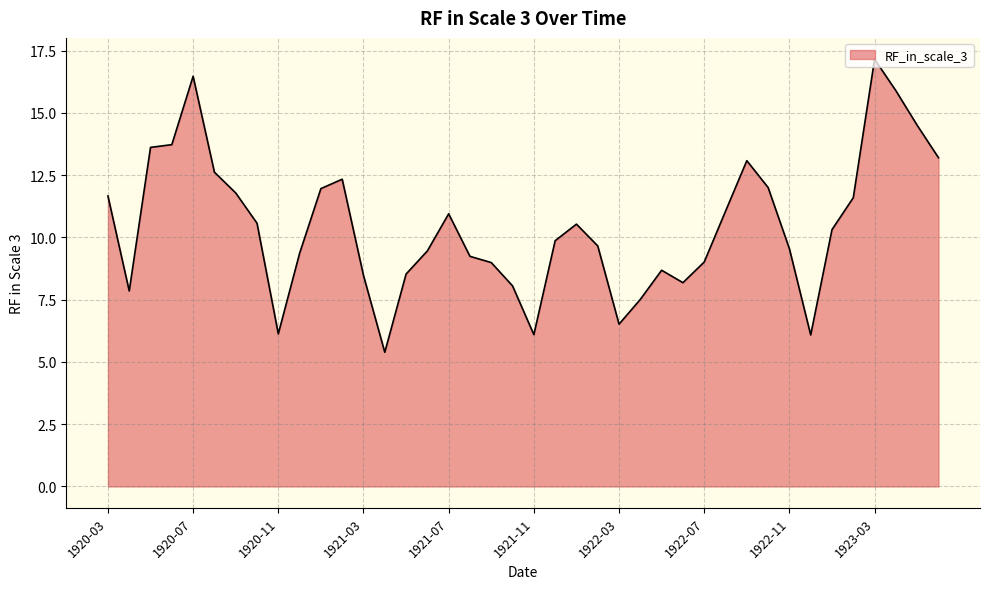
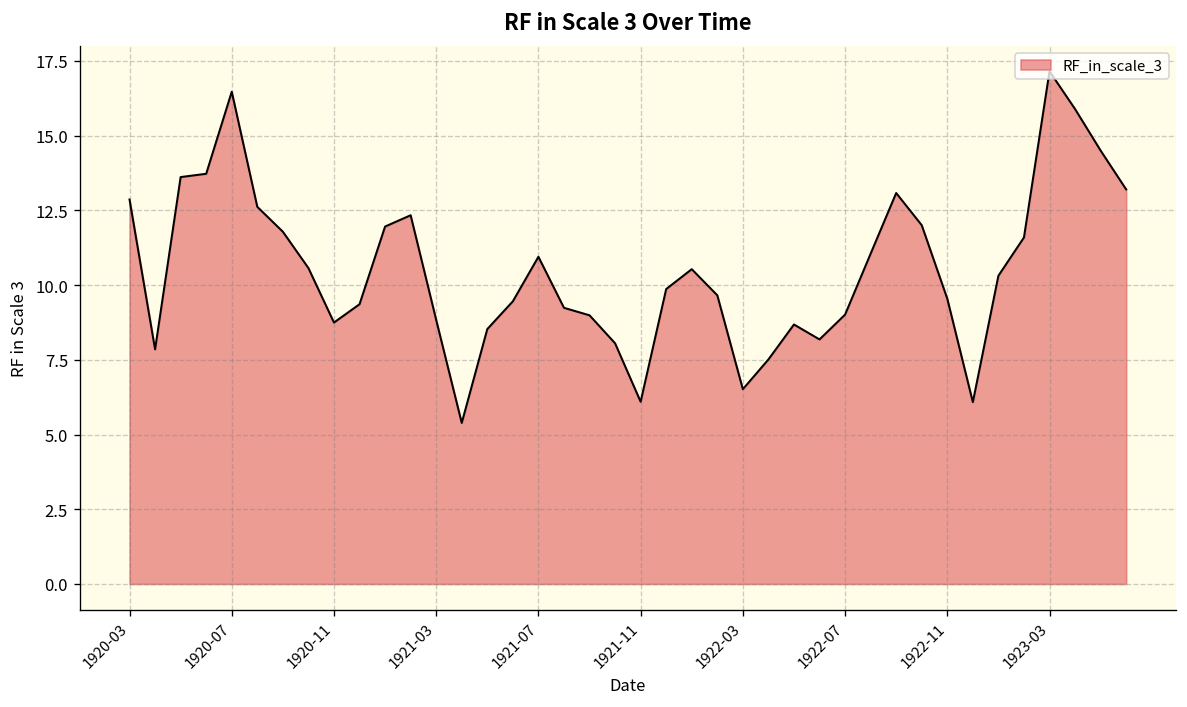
  {
-   "1920-03": 11.7,
+   "1920-03": 12.9,
    "1920-07": 16.5,
-   "1920-11": 6.1,
-   "1921-03": 8.5,
+   "1920-11": 8.7,
+   "1921-03": 8.8,
    "1921-07": 10.9,
    "1921-11": 6.1,
    "1922-03": 6.5,
    "1922-07": 9.0,
    "1922-11": 9.5
  }
